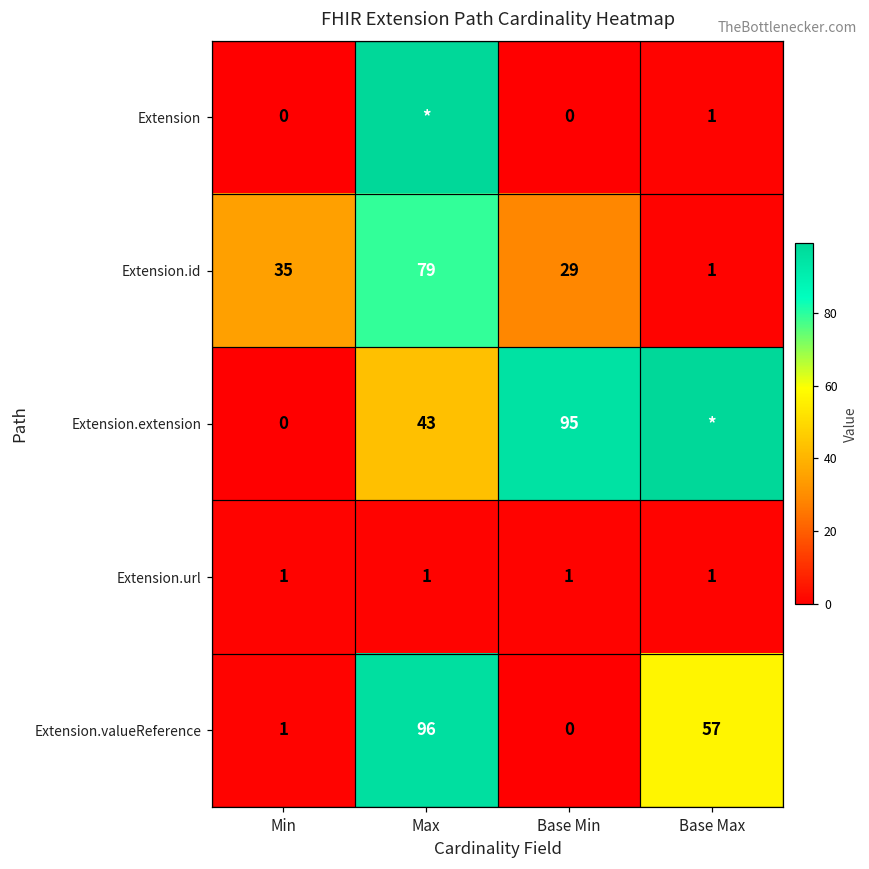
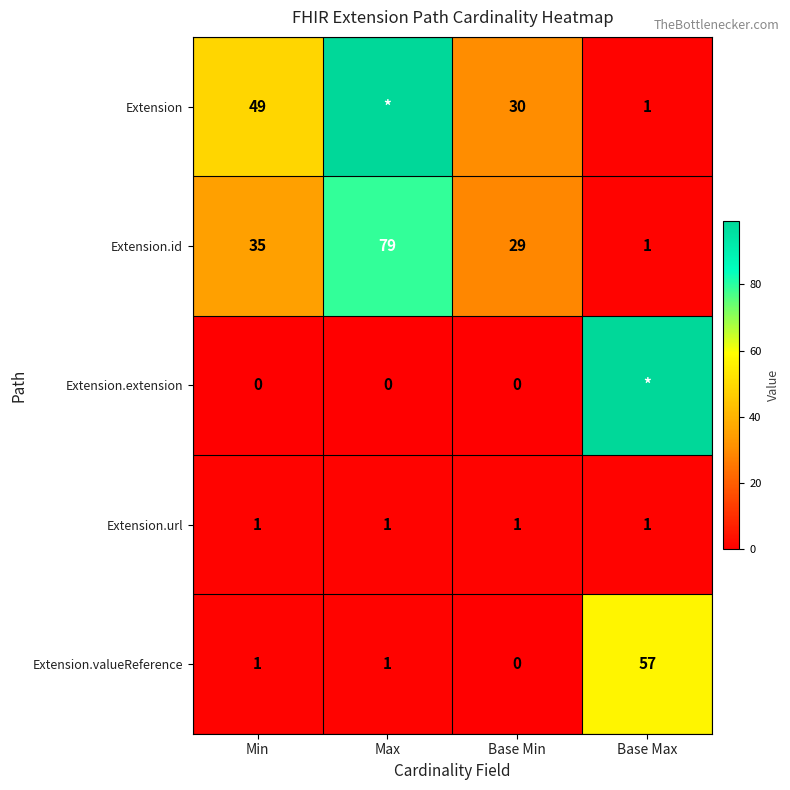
  {
    "Extension": {
-     "Min": 0,
-     "Base Min": 0,
+     "Min": 49,
+     "Base Min": 30,
      "Base Max": 1
    },
    "Extension.id": {
      "Min": 35,
      "Max": 79,
      "Base Min": 29,
      "Base Max": 1
    },
    "Extension.extension": {
      "Min": 0,
-     "Max": 43,
-     "Base Min": 95
+     "Max": 0,
+     "Base Min": 0
    },
    "Extension.url": {
      "Min": 1,
      "Max": 1,
      "Base Min": 1,
      "Base Max": 1
    },
    "Extension.valueReference": {
      "Min": 1,
-     "Max": 96,
+     "Max": 1,
      "Base Min": 0,
      "Base Max": 57
    }
  }
